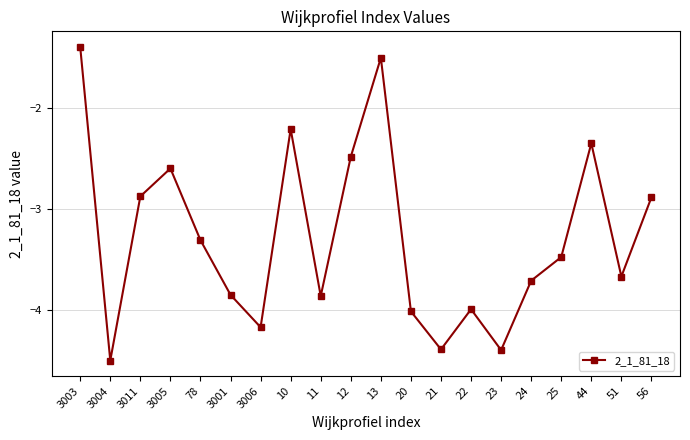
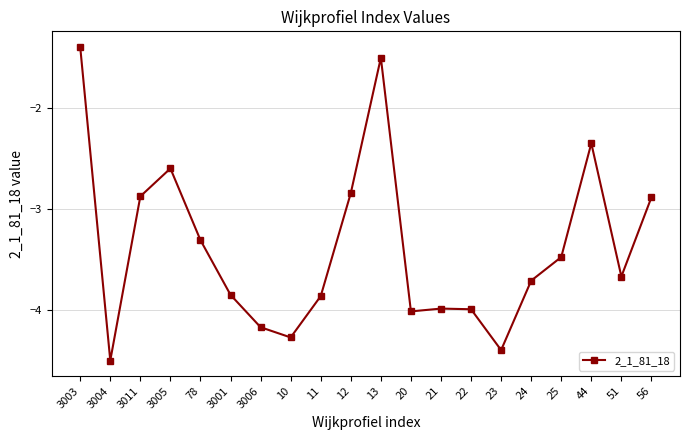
  {
    "3003": -1.40,
    "3004": -4.49,
    "3011": -2.87,
    "3005": -2.60,
    "78": -3.30,
    "3001": -3.85,
    "3006": -4.17,
-   "10": -2.21,
+   "10": -4.27,
    "11": -3.86,
-   "12": -2.48,
+   "12": -2.84,
    "13": -1.50,
    "20": -4.01,
-   "21": -4.38,
+   "21": -3.98,
    "22": -3.99,
    "23": -4.39,
    "24": -3.71,
    "25": -3.47,
    "44": -2.35,
    "51": -3.66,
    "56": -2.88
  }
